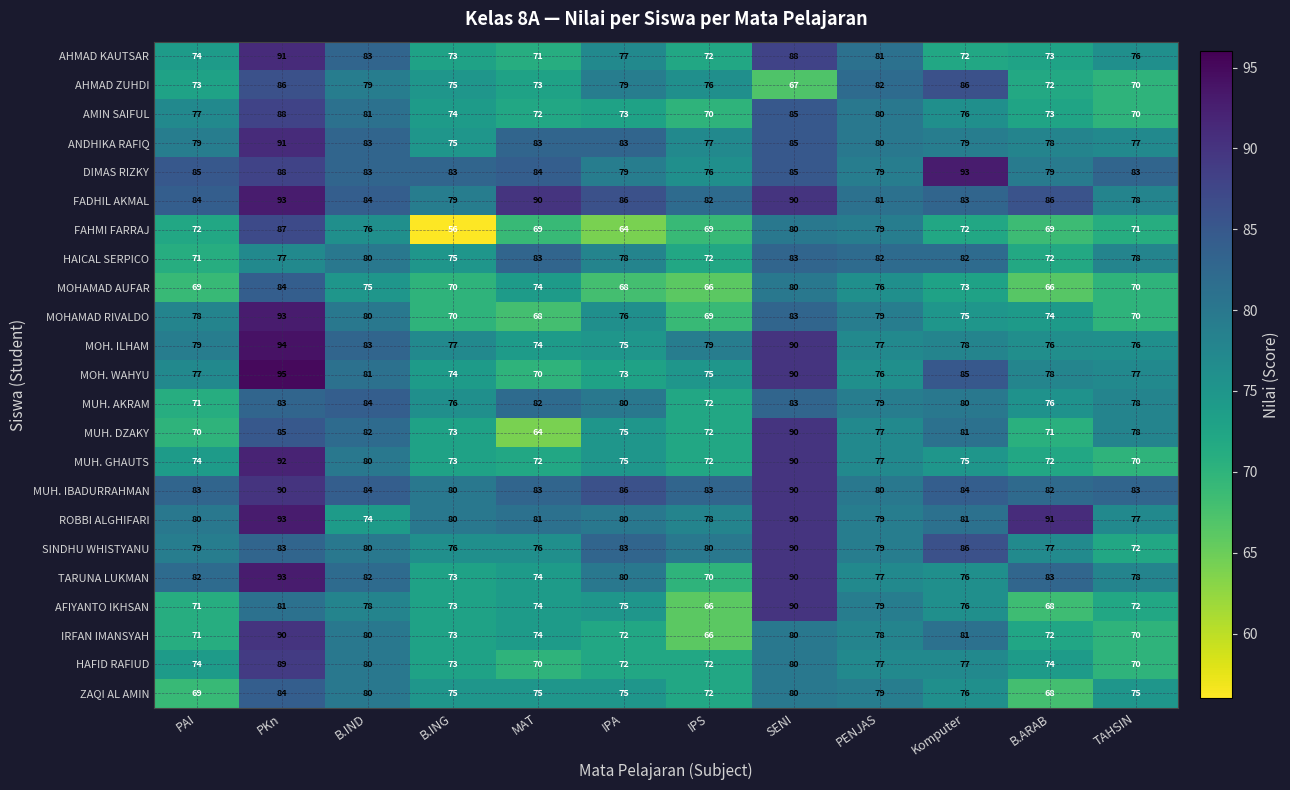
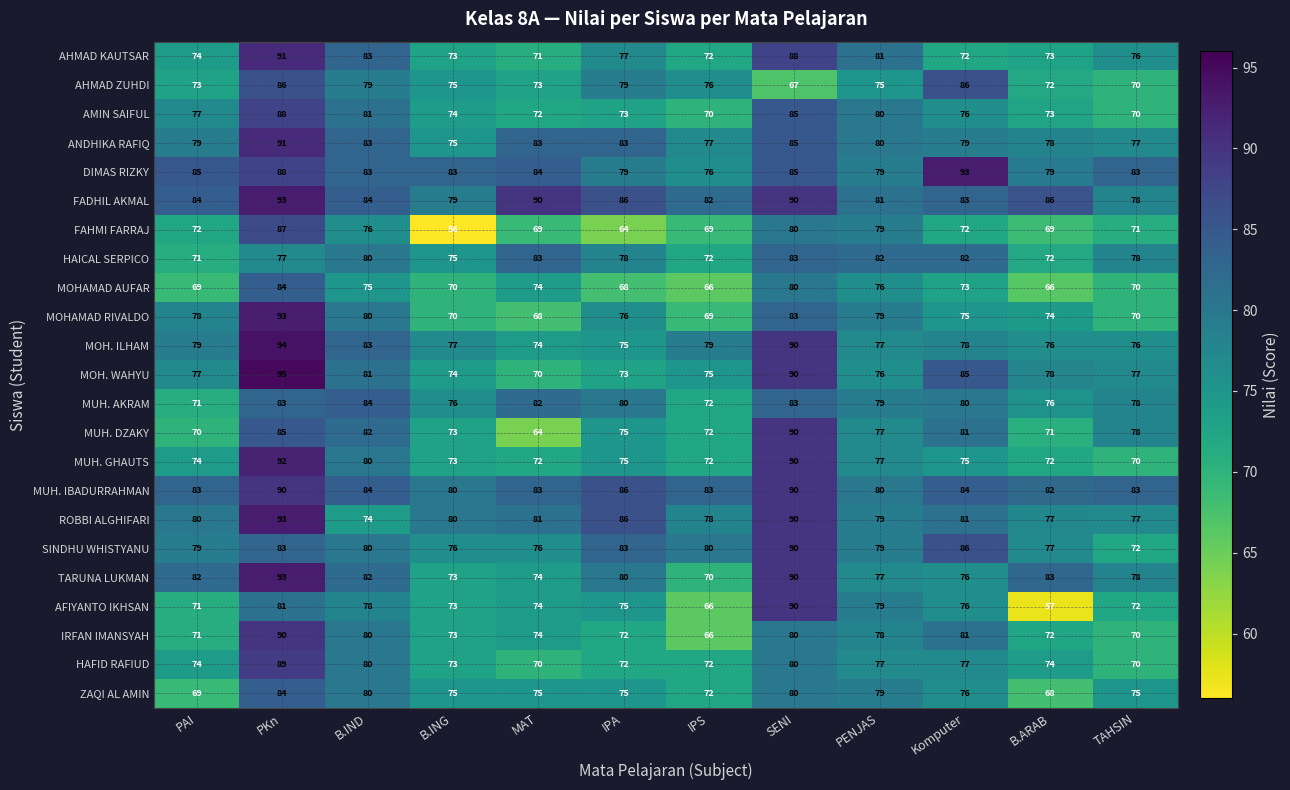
  {
    "AHMAD ZUHDI": {
      "PAI": 73,
      "PKn": 86,
      "B.IND": 79,
      "B.ING": 75,
      "MAT": 73,
      "IPA": 79,
      "IPS": 76,
      "SENI": 67,
-     "PENJAS": 82,
+     "PENJAS": 75,
      "Komputer": 86,
      "B.ARAB": 72,
      "TAHSIN": 70
    },
    "ROBBI ALGHIFARI": {
      "PAI": 80,
      "PKn": 93,
      "B.IND": 74,
      "B.ING": 80,
      "MAT": 81,
-     "IPA": 80,
+     "IPA": 86,
      "IPS": 78,
      "SENI": 90,
      "PENJAS": 79,
      "Komputer": 81,
-     "B.ARAB": 91,
+     "B.ARAB": 77,
      "TAHSIN": 77
    },
    "AFIYANTO IKHSAN": {
      "PAI": 71,
      "PKn": 81,
      "B.IND": 78,
      "B.ING": 73,
      "MAT": 74,
      "IPA": 75,
      "IPS": 66,
      "SENI": 90,
      "PENJAS": 79,
      "Komputer": 76,
-     "B.ARAB": 68,
+     "B.ARAB": 57,
      "TAHSIN": 72
    }
  }
